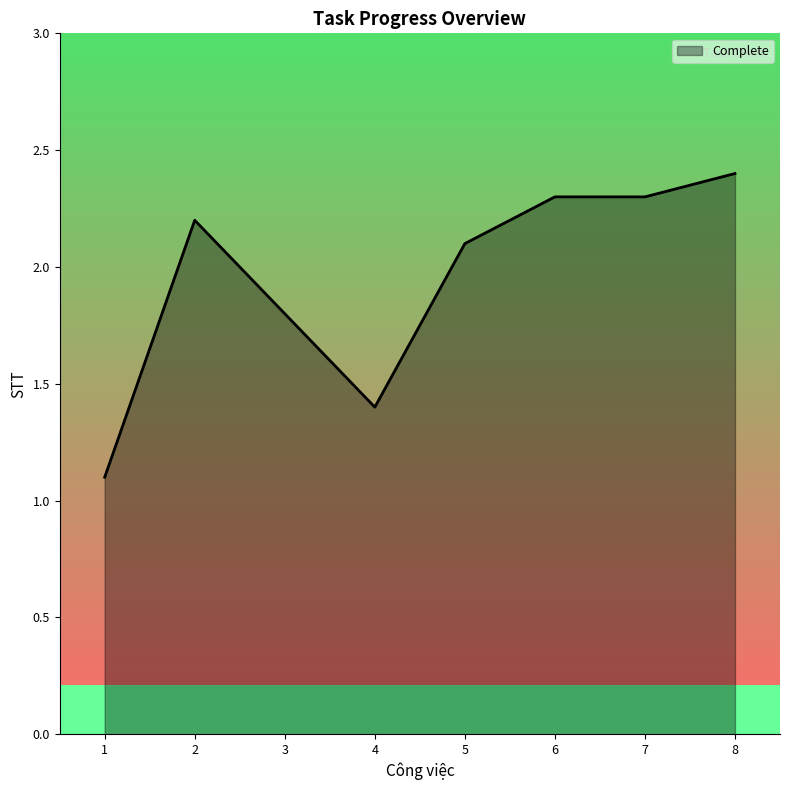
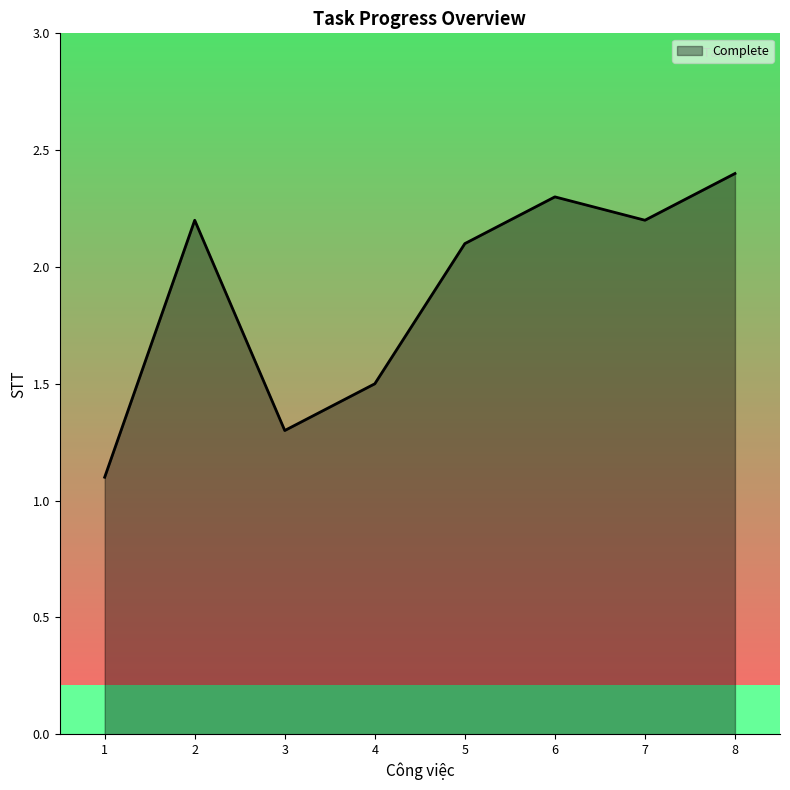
  {
    "1": 1.1,
    "2": 2.2,
-   "3": 1.8,
-   "4": 1.4,
+   "3": 1.3,
+   "4": 1.5,
    "5": 2.1,
    "6": 2.3,
-   "7": 2.3,
+   "7": 2.2,
    "8": 2.4
  }
